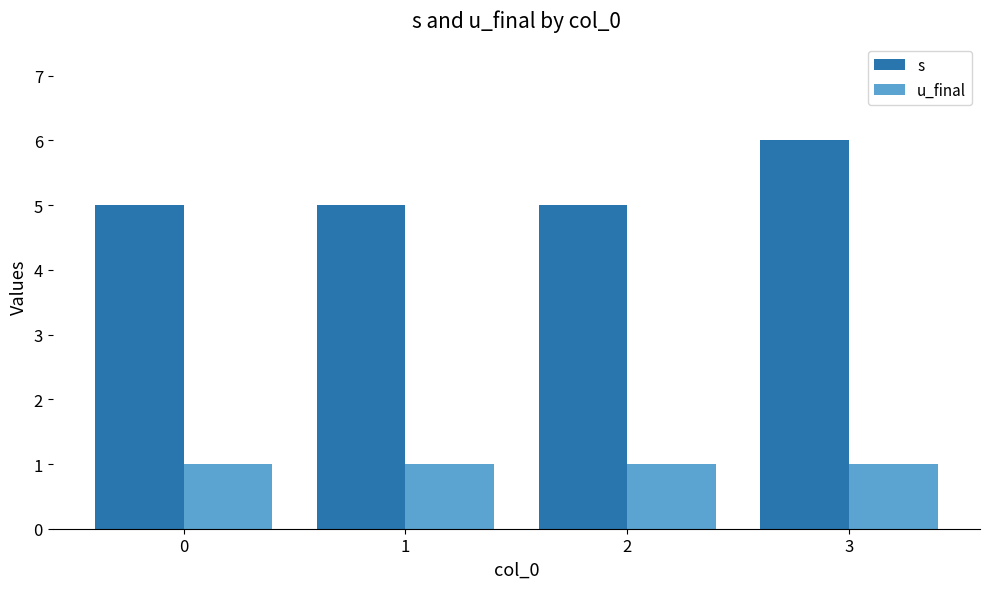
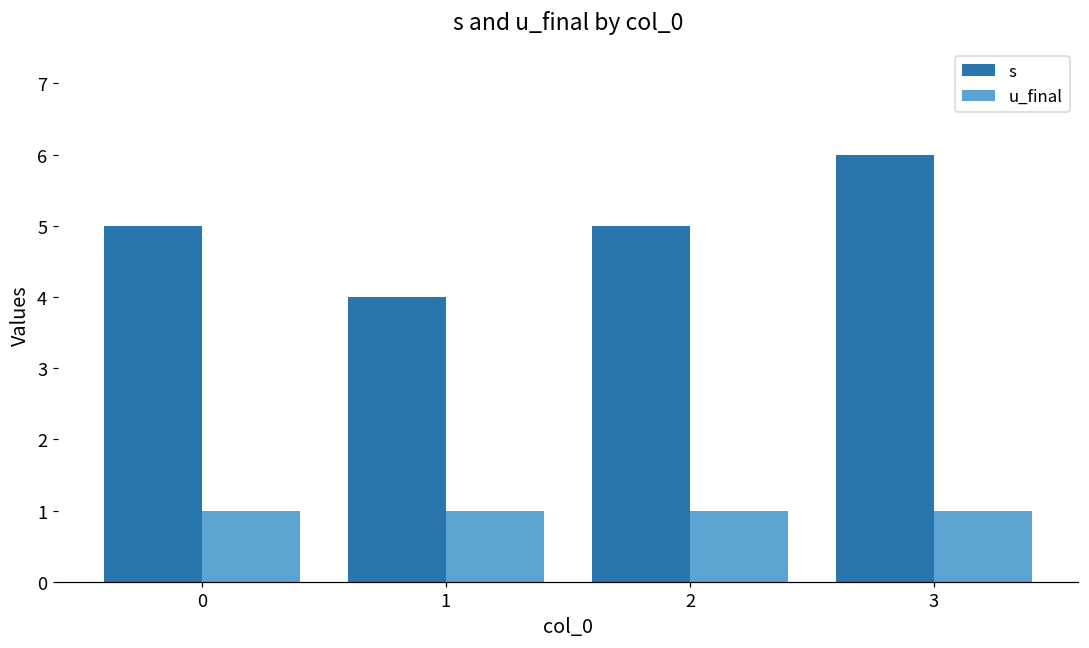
  {
    "s": {
      "0": 5,
-     "1": 5,
+     "1": 4,
      "2": 5,
      "3": 6
    },
    "u_final": {
      "0": 1,
      "1": 1,
      "2": 1,
      "3": 1
    }
  }
